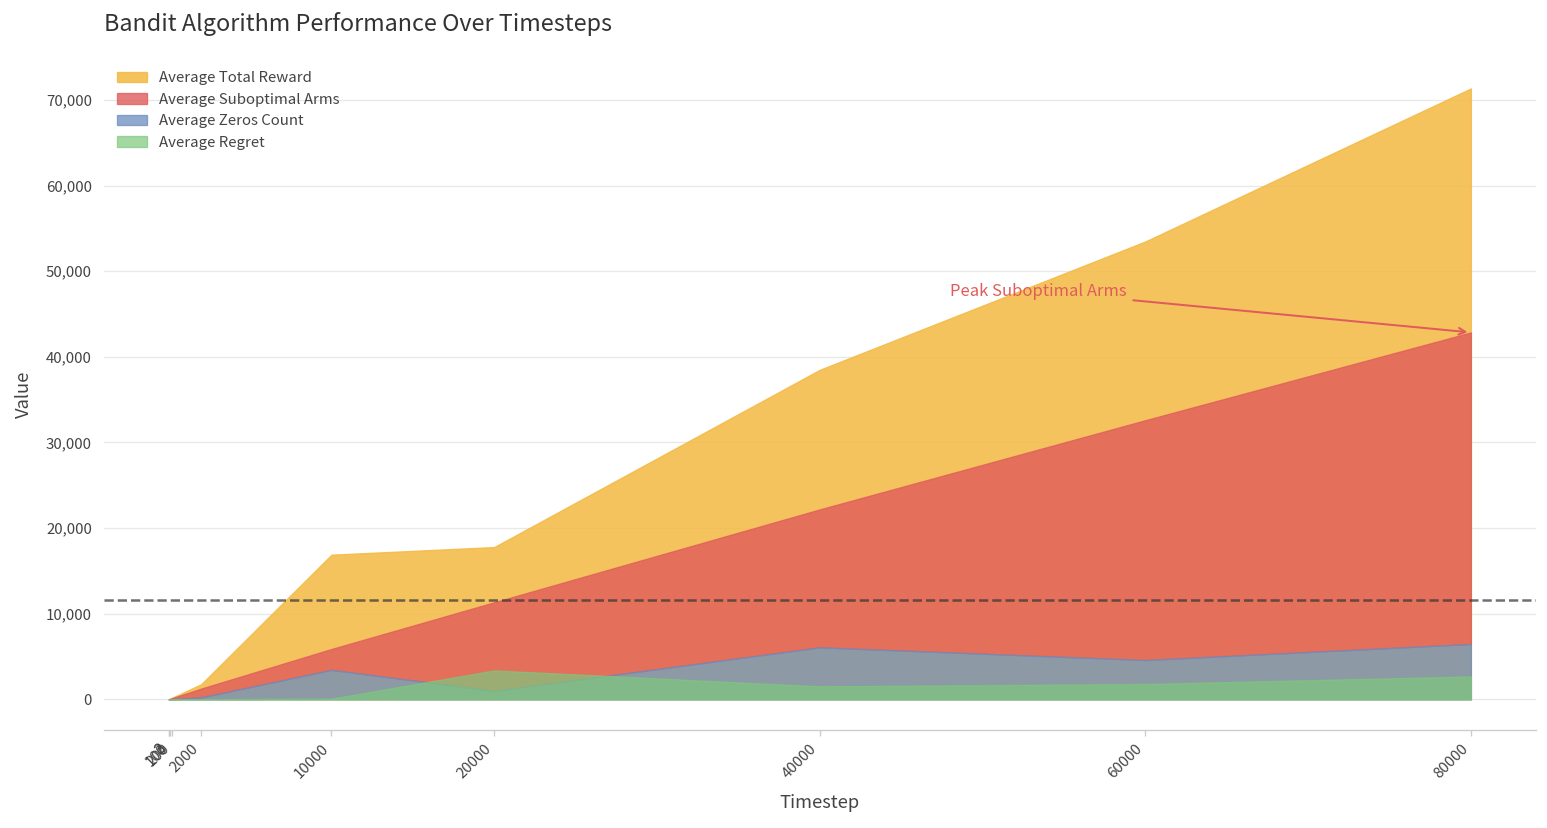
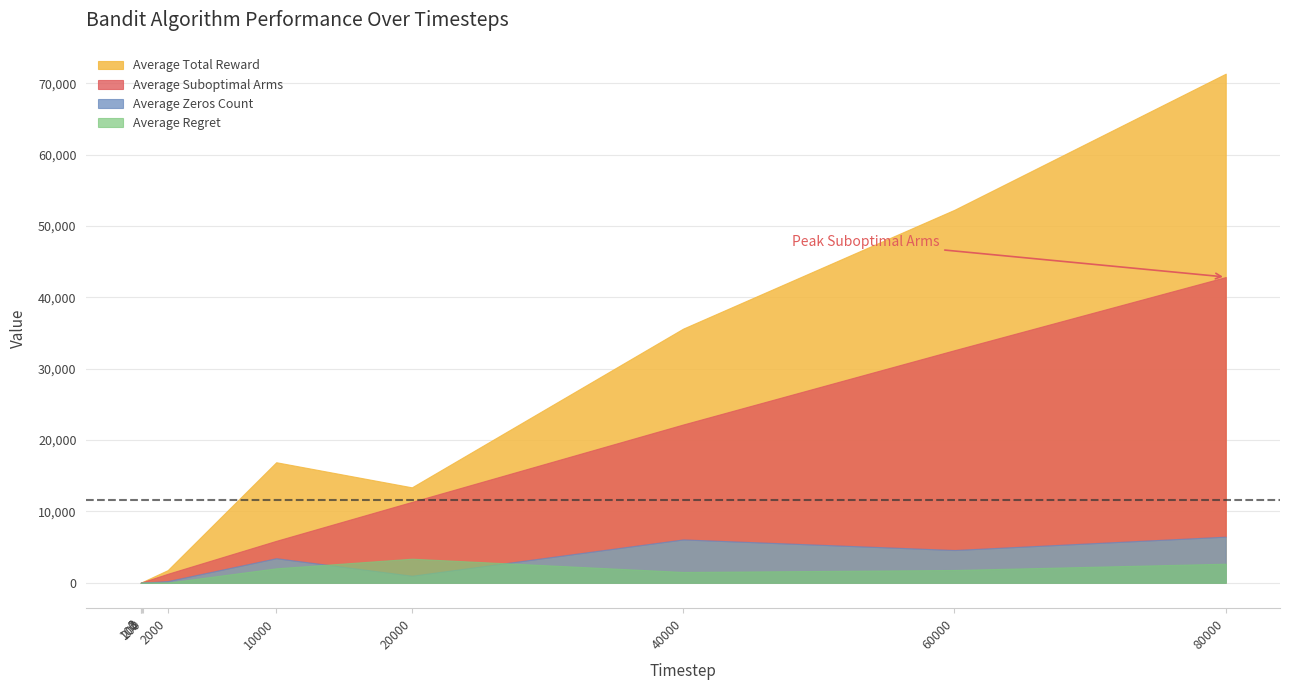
  {
    "Average Total Reward": {
      "2000": "2,000",
      "10000": "17,000",
-     "20000": "18,000",
-     "40000": "38,000",
-     "60000": "53,000",
+     "20000": "13,000",
+     "40000": "36,000",
+     "60000": "52,000",
      "80000": "71,000"
    },
    "Average Zeros Count": {
      "10000": "3,000",
      "20000": "1,000",
      "40000": "6,000",
      "60000": "5,000",
      "80000": "6,000"
    },
    "Average Regret": {
-     "10000": "0",
+     "10000": "2,000",
      "20000": "3,000",
      "40000": "2,000",
      "60000": "2,000",
      "80000": "3,000"
    }
  }
